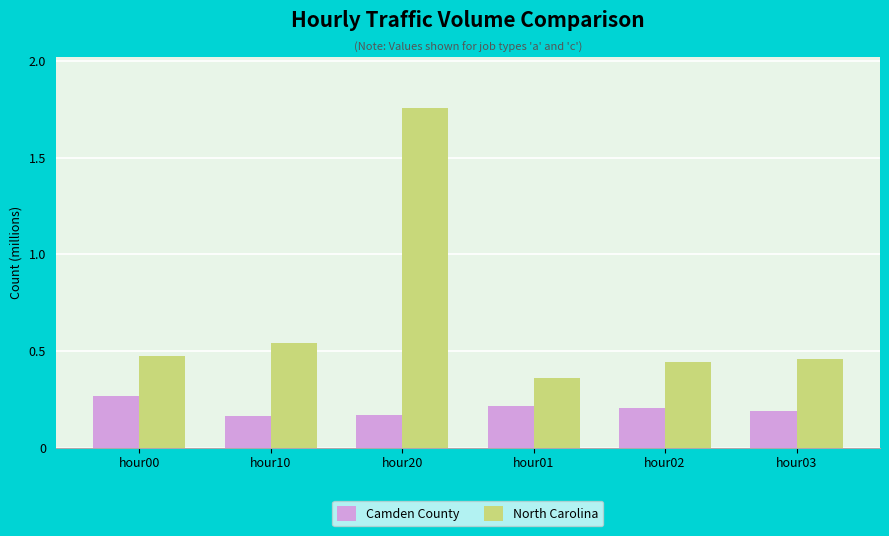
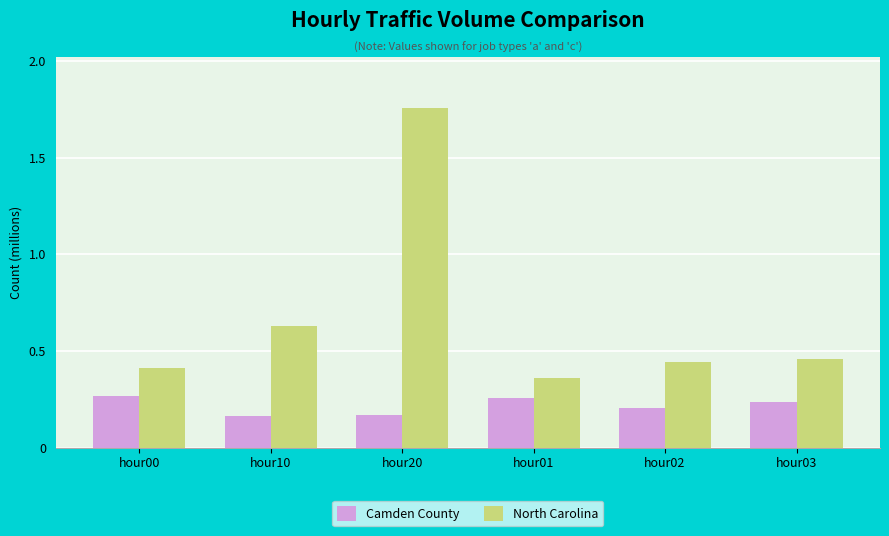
  {
    "Camden County": {
      "hour00": 0.26,
      "hour10": 0.16,
      "hour20": 0.17,
-     "hour01": 0.21,
+     "hour01": 0.26,
      "hour02": 0.20,
-     "hour03": 0.19
+     "hour03": 0.23
    },
    "North Carolina": {
-     "hour00": 0.47,
-     "hour10": 0.54,
+     "hour00": 0.41,
+     "hour10": 0.63,
      "hour20": 1.76,
      "hour01": 0.36,
      "hour02": 0.44,
      "hour03": 0.46
    }
  }
